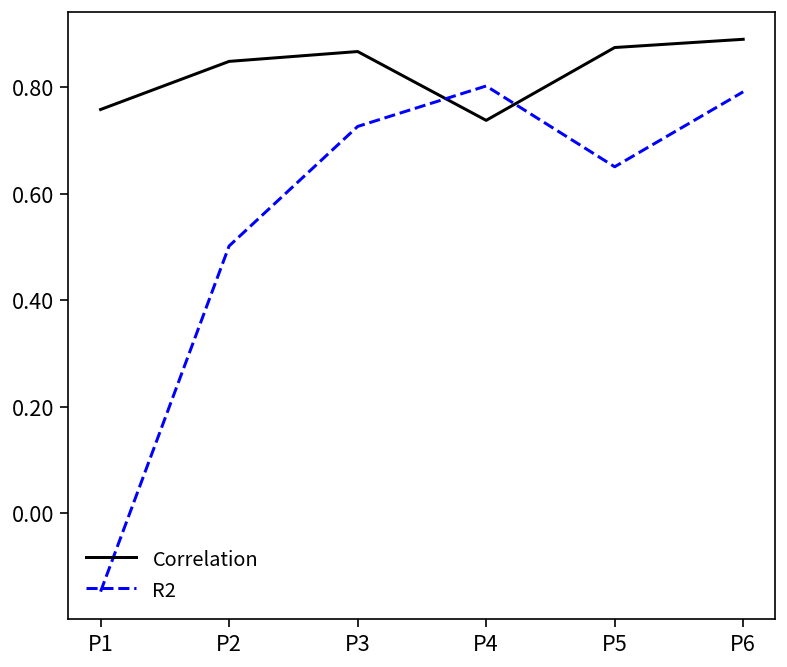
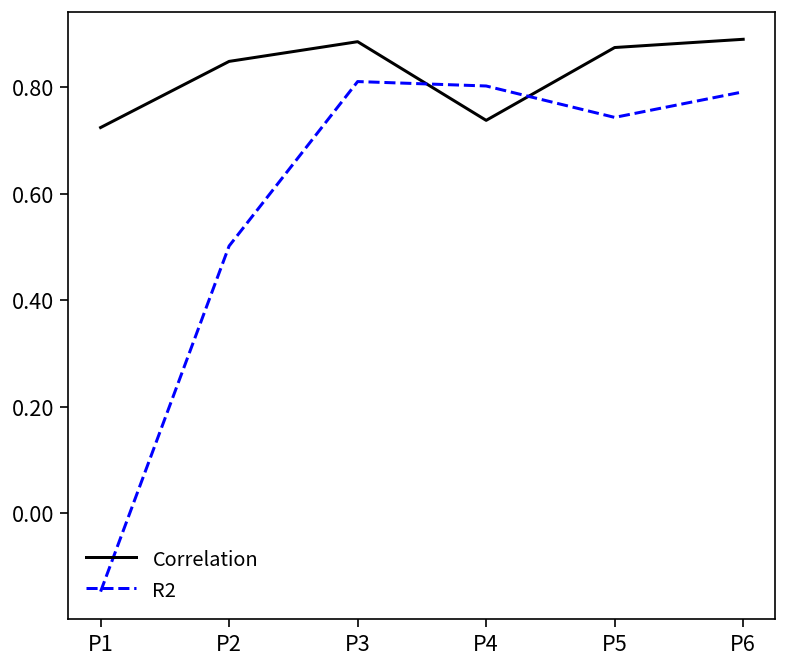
  {
    "Correlation": {
-     "P1": 0.76,
+     "P1": 0.72,
      "P2": 0.85,
-     "P3": 0.87,
+     "P3": 0.89,
      "P4": 0.74,
      "P5": 0.87,
      "P6": 0.89
    },
    "R2": {
      "P1": -0.15,
      "P2": 0.50,
-     "P3": 0.73,
+     "P3": 0.81,
      "P4": 0.80,
-     "P5": 0.65,
+     "P5": 0.74,
      "P6": 0.79
    }
  }
